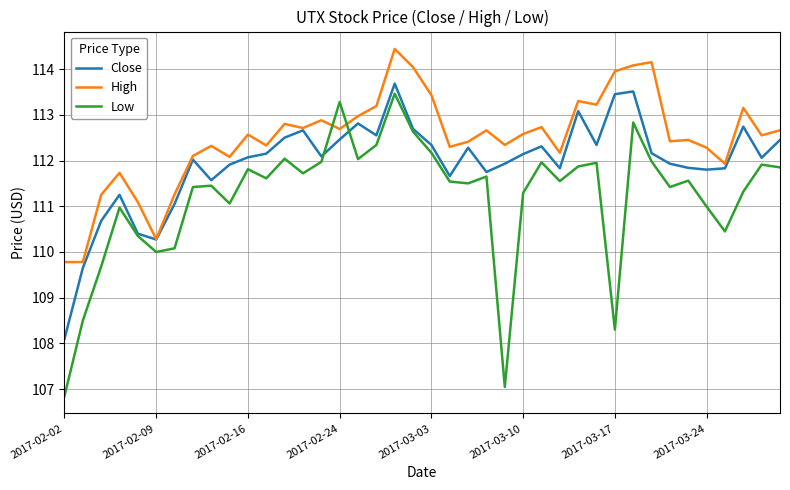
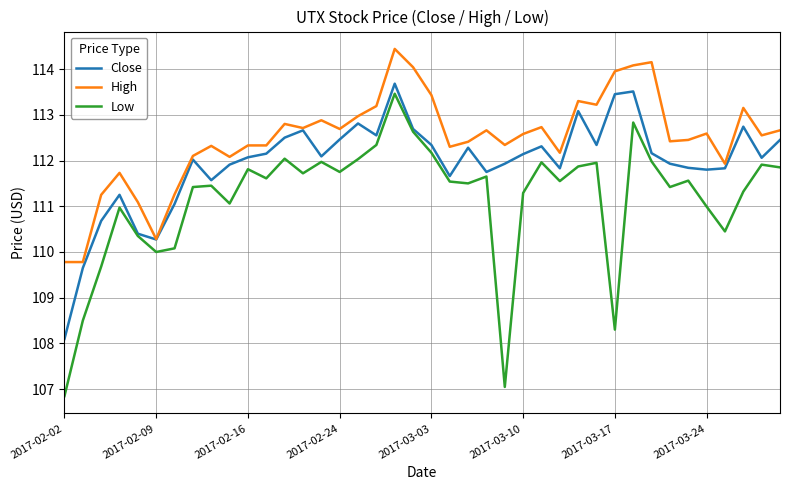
  {
    "Close": {
      "2017-02-02": 108.1,
      "2017-02-16": 112.1,
      "2017-02-24": 112.5,
      "2017-03-03": 112.3,
      "2017-03-10": 112.1,
      "2017-03-17": 113.4,
      "2017-03-24": 111.8
    },
    "High": {
      "2017-02-02": 109.8,
-     "2017-02-16": 112.6,
+     "2017-02-16": 112.3,
      "2017-02-24": 112.7,
      "2017-03-03": 113.4,
      "2017-03-10": 112.6,
      "2017-03-17": 113.9,
-     "2017-03-24": 112.3
+     "2017-03-24": 112.6
    },
    "Low": {
      "2017-02-02": 106.8,
      "2017-02-09": 110.0,
      "2017-02-16": 111.8,
-     "2017-02-24": 113.3,
+     "2017-02-24": 111.8,
      "2017-03-03": 112.2,
      "2017-03-10": 111.3,
      "2017-03-17": 108.3,
      "2017-03-24": 111.0
    }
  }
